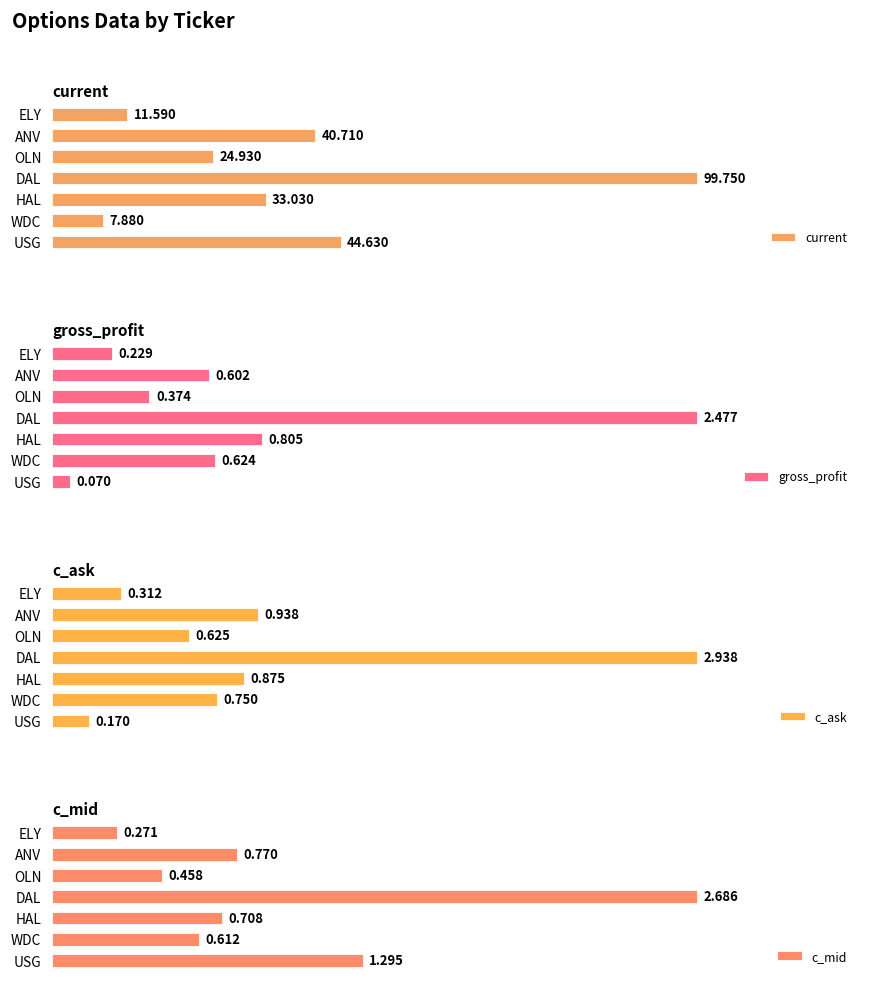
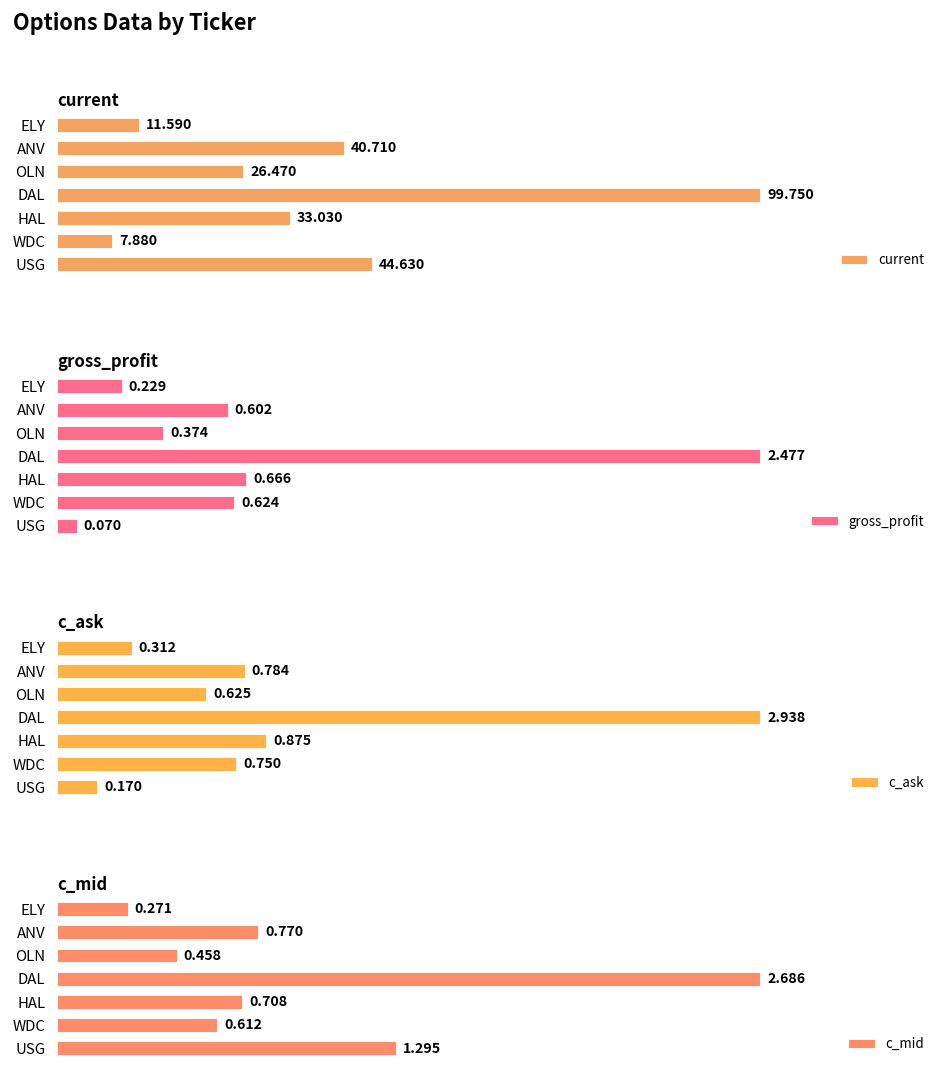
  {
    "current": {
      "ELY": 11.590,
      "ANV": 40.710,
-     "OLN": 24.930,
+     "OLN": 26.470,
      "DAL": 99.750,
      "HAL": 33.030,
      "WDC": 7.880,
      "USG": 44.630
    },
    "gross_profit": {
      "ELY": 0.229,
      "ANV": 0.602,
      "OLN": 0.374,
      "DAL": 2.477,
-     "HAL": 0.805,
+     "HAL": 0.666,
      "WDC": 0.624,
      "USG": 0.070
    },
    "c_ask": {
      "ELY": 0.312,
-     "ANV": 0.938,
+     "ANV": 0.784,
      "OLN": 0.625,
      "DAL": 2.938,
      "HAL": 0.875,
      "WDC": 0.750,
      "USG": 0.170
    },
    "c_mid": {
      "ELY": 0.271,
      "ANV": 0.770,
      "OLN": 0.458,
      "DAL": 2.686,
      "HAL": 0.708,
      "WDC": 0.612,
      "USG": 1.295
    }
  }
